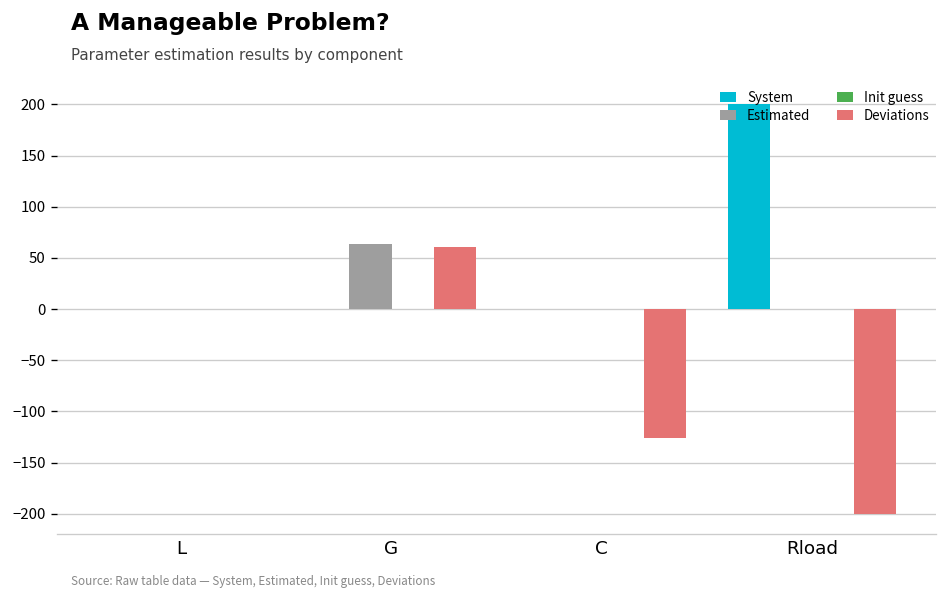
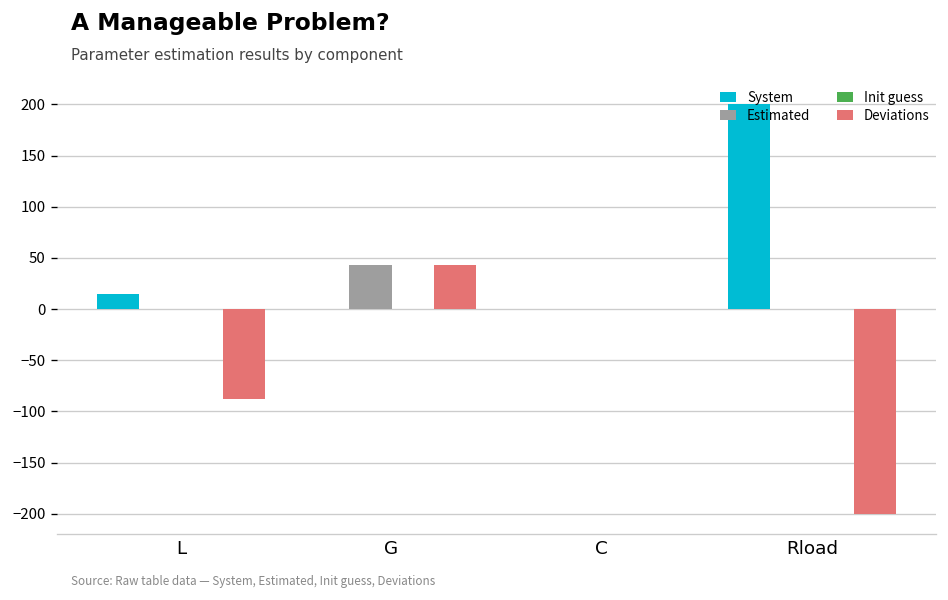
  {
    "System": {
-     "L": 0,
+     "L": 10,
      "Rload": 200
    },
    "Estimated": {
      "L": 0,
-     "G": 60,
+     "G": 40,
      "C": 0,
      "Rload": 0
    },
    "Deviations": {
-     "L": 0,
-     "G": 60,
-     "C": -130,
+     "L": -90,
+     "G": 40,
+     "C": 0,
      "Rload": -200
    }
  }
